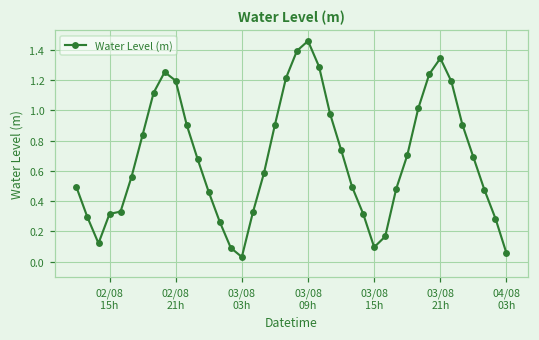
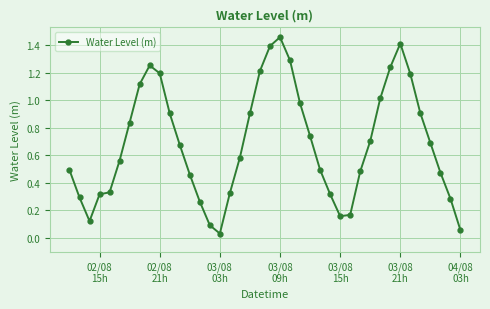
  {
    "02/08 15h": 0.32,
    "02/08 21h": 1.20,
    "03/08 03h": 0.03,
    "03/08 09h": 1.46,
-   "03/08 15h": 0.10,
-   "03/08 21h": 1.34,
+   "03/08 15h": 0.16,
+   "03/08 21h": 1.41,
    "04/08 03h": 0.06
  }
